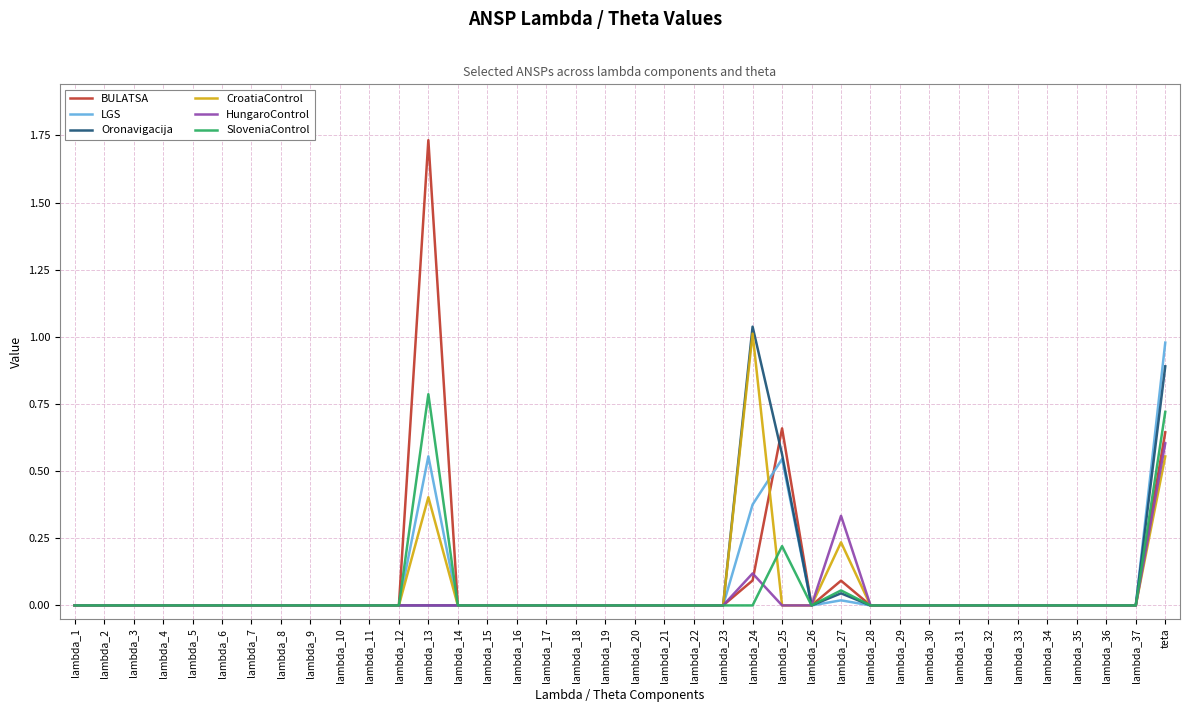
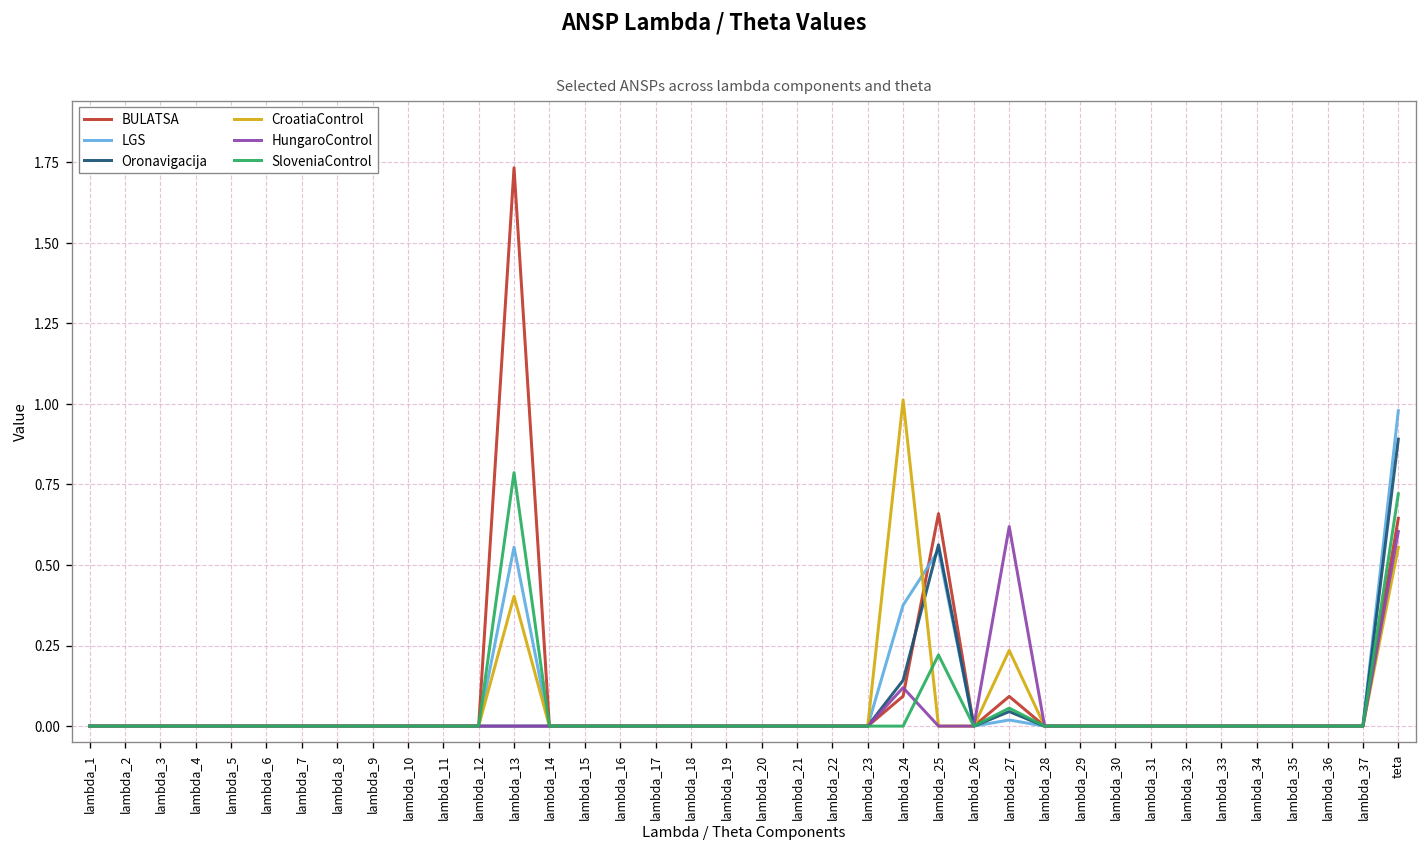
  {
    "BULATSA": {
      "lambda_13": 1.73,
      "lambda_24": 0.09,
      "lambda_25": 0.66,
      "lambda_27": 0.09,
      "teta": 0.64
    },
    "LGS": {
      "lambda_13": 0.56,
      "lambda_24": 0.38,
      "lambda_25": 0.55,
      "lambda_27": 0.02,
      "teta": 0.98
    },
    "Oronavigacija": {
-     "lambda_24": 1.04,
+     "lambda_24": 0.14,
      "lambda_25": 0.56,
      "lambda_27": 0.05,
      "teta": 0.89
    },
    "CroatiaControl": {
      "lambda_13": 0.40,
      "lambda_24": 1.01,
      "lambda_27": 0.23,
      "teta": 0.55
    },
    "HungaroControl": {
      "lambda_24": 0.12,
-     "lambda_27": 0.33,
+     "lambda_27": 0.62,
      "teta": 0.60
    },
    "SloveniaControl": {
      "lambda_13": 0.79,
      "lambda_24": 0.00,
      "lambda_25": 0.22,
      "lambda_27": 0.06,
      "teta": 0.72
    }
  }
